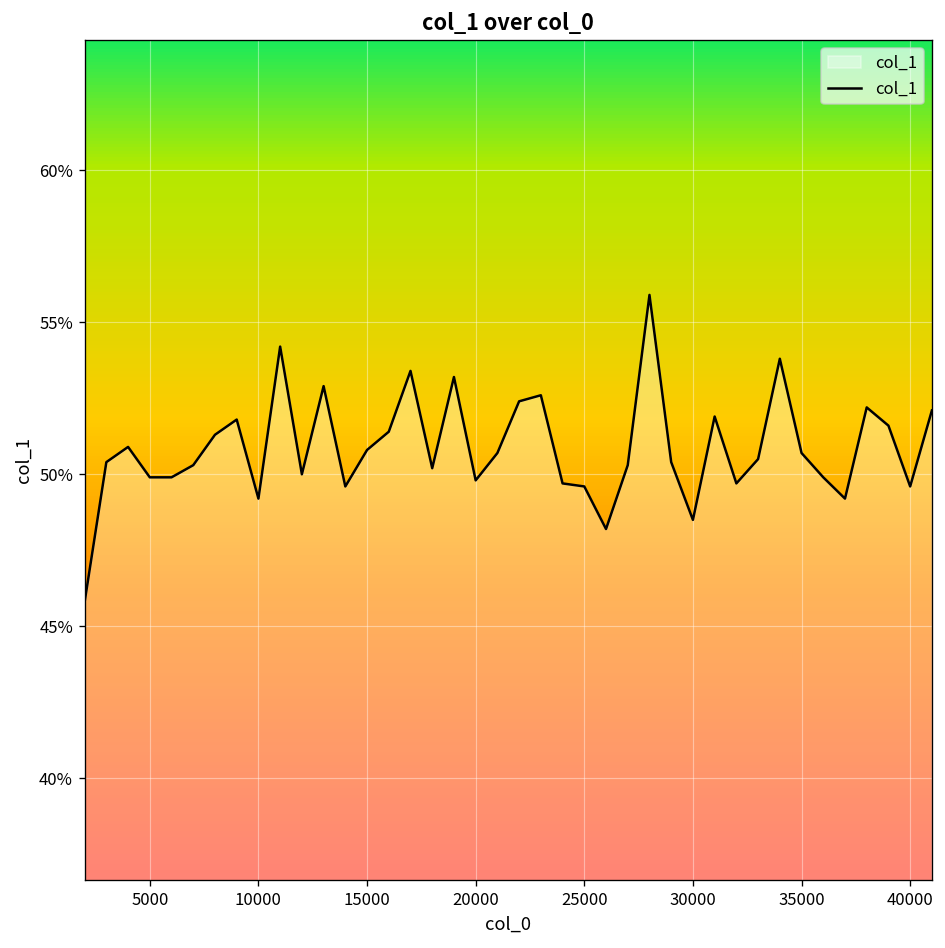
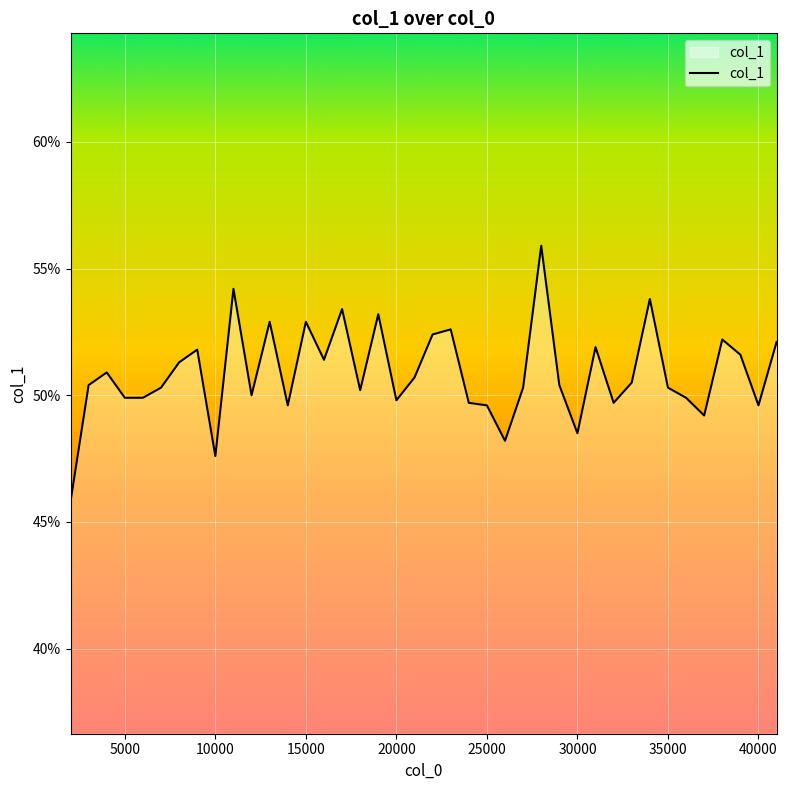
  {
    "5000": "49.9%",
-   "10000": "49.2%",
-   "15000": "50.8%",
+   "10000": "47.6%",
+   "15000": "52.9%",
    "20000": "49.8%",
    "25000": "49.6%",
    "30000": "48.5%",
-   "35000": "50.7%",
+   "35000": "50.3%",
    "40000": "49.6%"
  }
